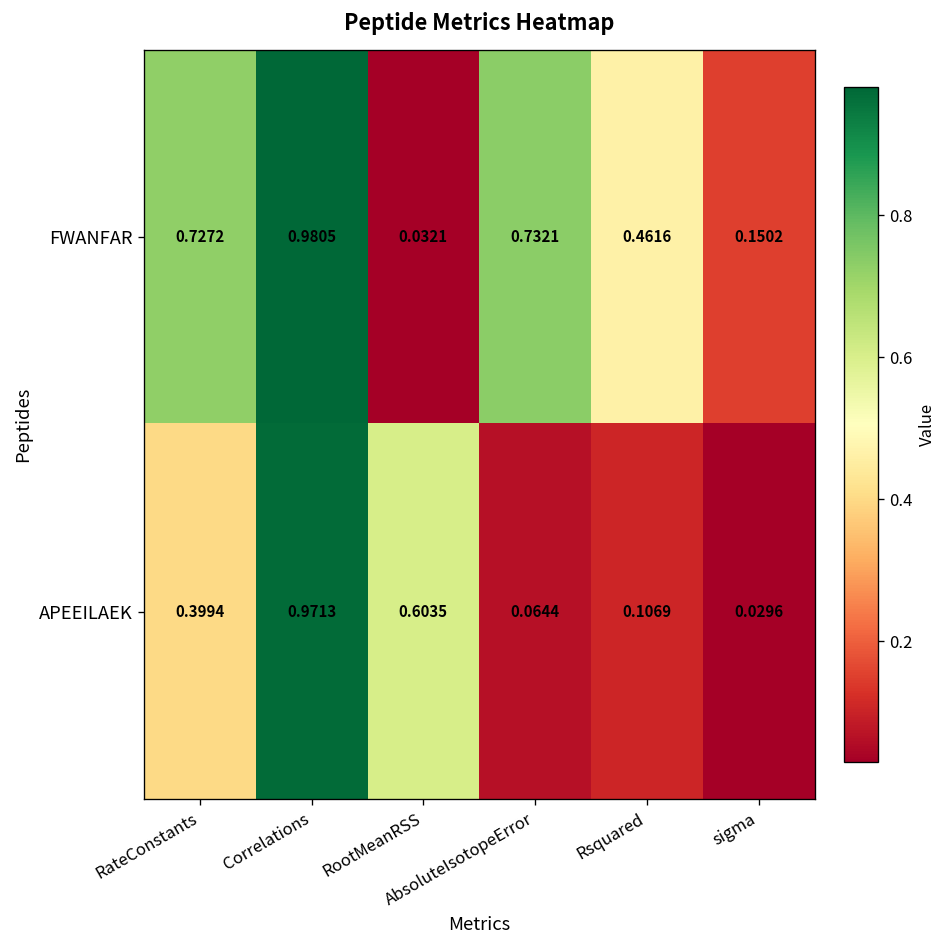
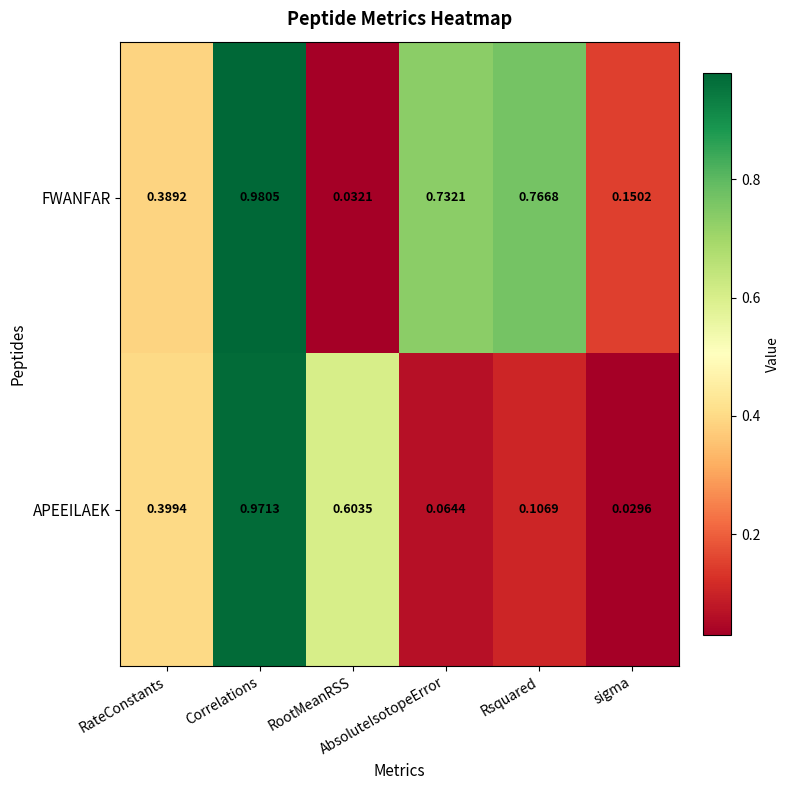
  {
    "FWANFAR": {
-     "RateConstants": 0.7272,
+     "RateConstants": 0.3892,
      "Correlations": 0.9805,
      "RootMeanRSS": 0.0321,
      "AbsoluteIsotopeError": 0.7321,
-     "Rsquared": 0.4616,
+     "Rsquared": 0.7668,
      "sigma": 0.1502
    },
    "APEEILAEK": {
      "RateConstants": 0.3994,
      "Correlations": 0.9713,
      "RootMeanRSS": 0.6035,
      "AbsoluteIsotopeError": 0.0644,
      "Rsquared": 0.1069,
      "sigma": 0.0296
    }
  }
